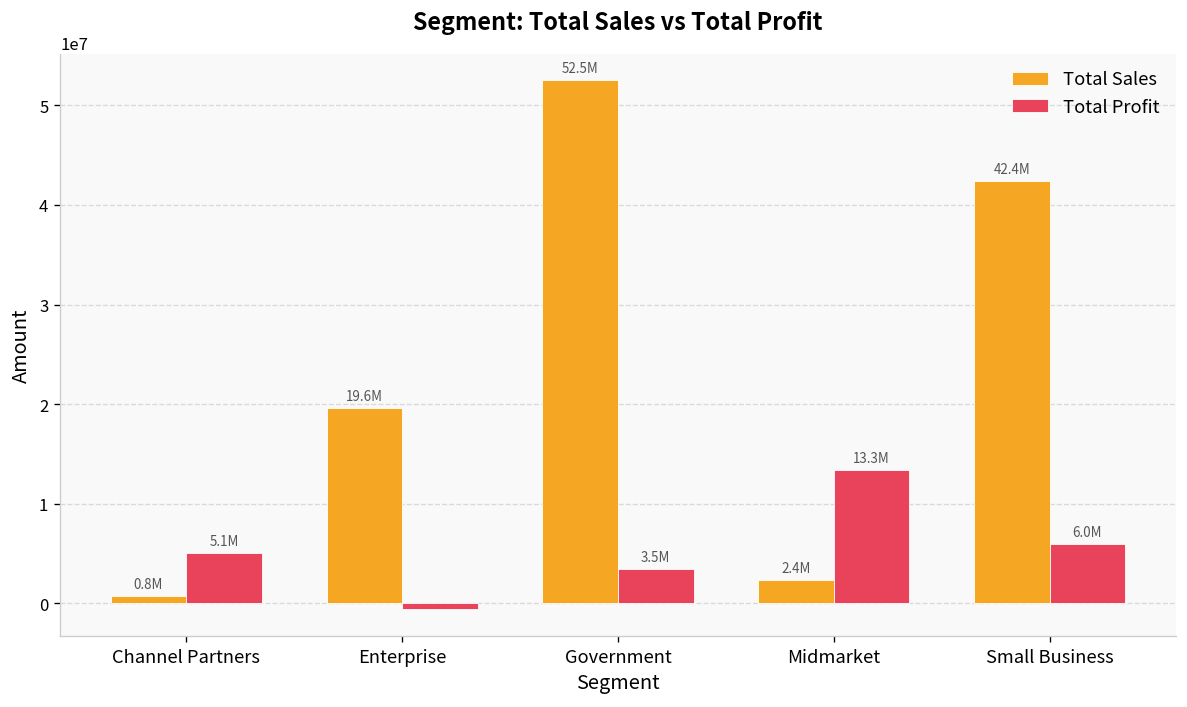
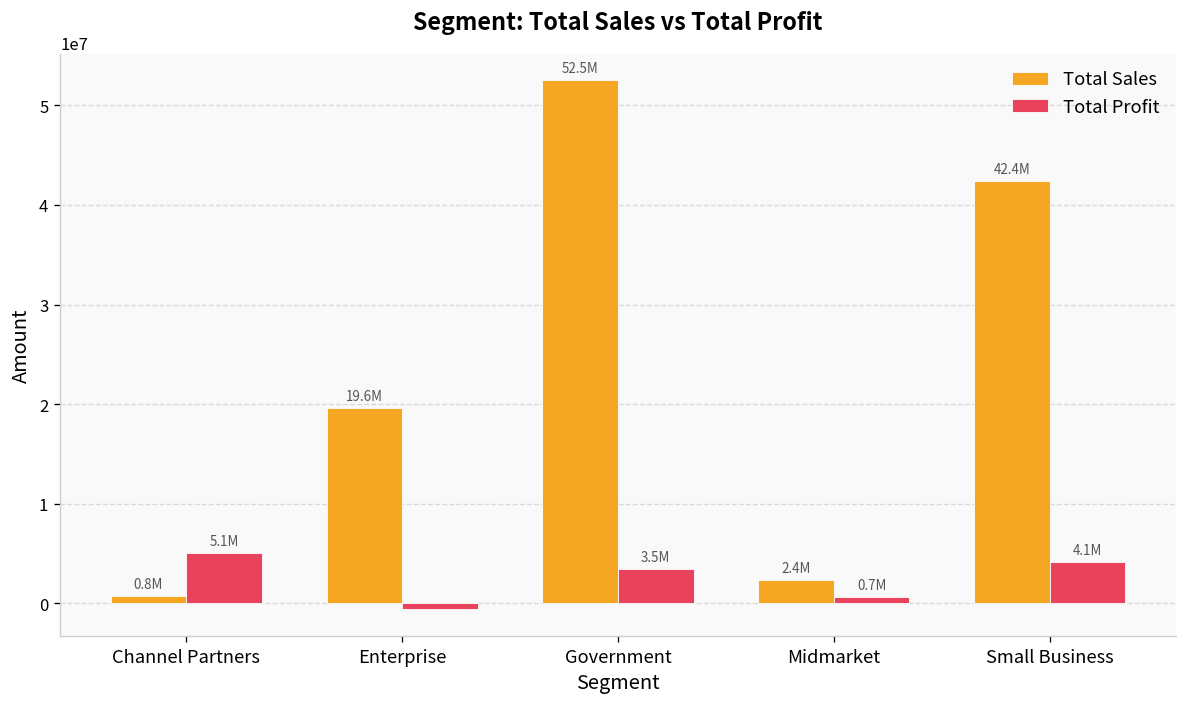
  {
    "Total Sales": {
      "Channel Partners": "0.8M",
      "Enterprise": "19.6M",
      "Government": "52.5M",
      "Midmarket": "2.4M",
      "Small Business": "42.4M"
    },
    "Total Profit": {
      "Channel Partners": "5.1M",
      "Government": "3.5M",
-     "Midmarket": "13.3M",
-     "Small Business": "6.0M"
+     "Midmarket": "0.7M",
+     "Small Business": "4.1M"
    }
  }
